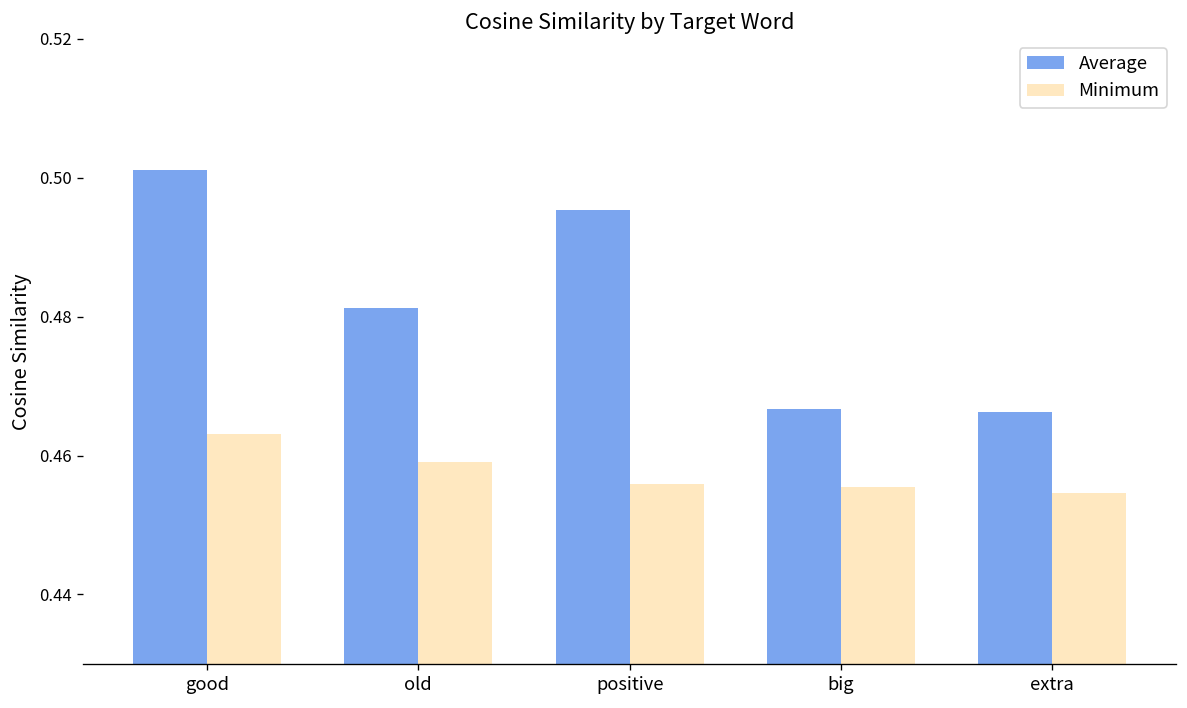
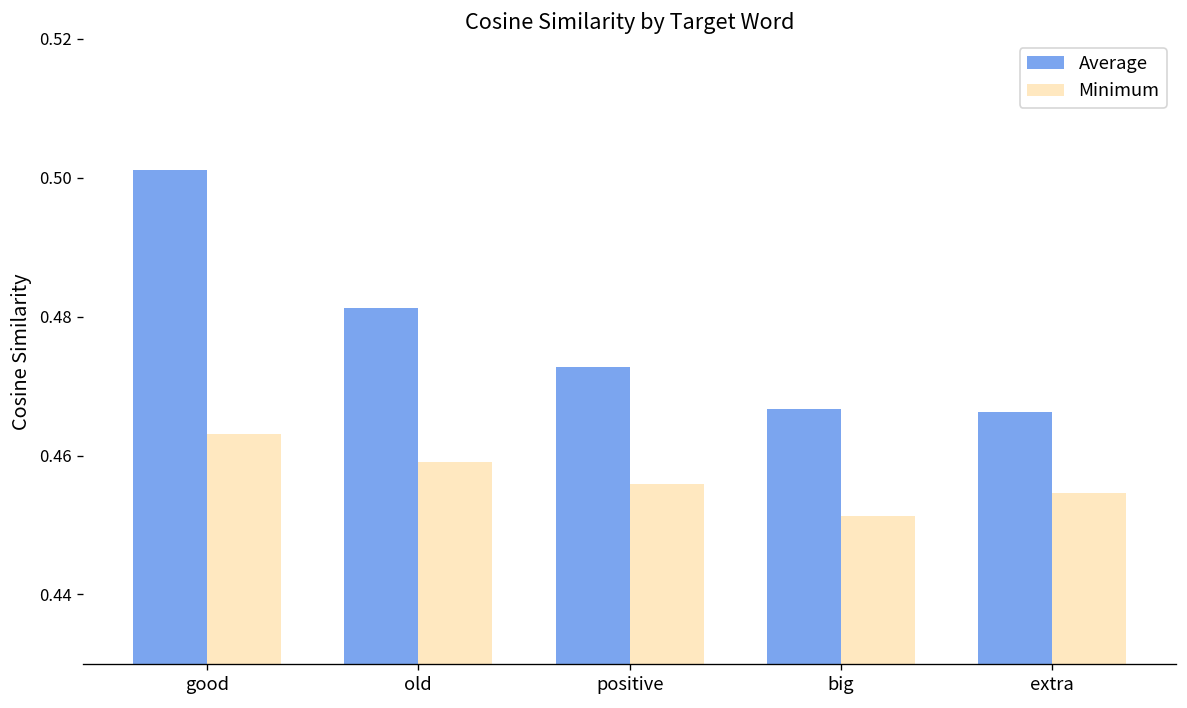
  {
    "Average": {
      "good": 0.501,
      "old": 0.481,
-     "positive": 0.495,
+     "positive": 0.473,
      "big": 0.467,
      "extra": 0.466
    },
    "Minimum": {
      "good": 0.463,
      "old": 0.459,
      "positive": 0.456,
-     "big": 0.455,
+     "big": 0.451,
      "extra": 0.455
    }
  }
